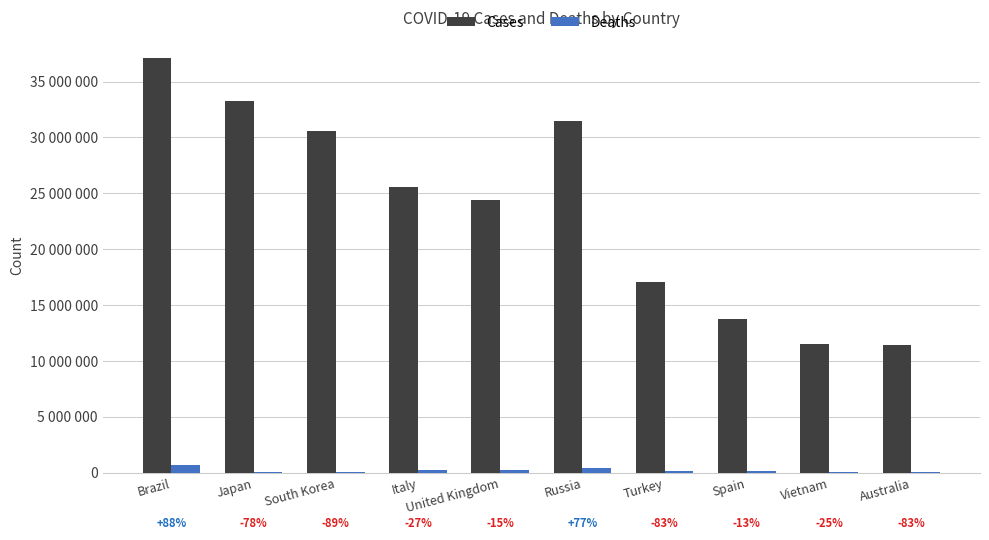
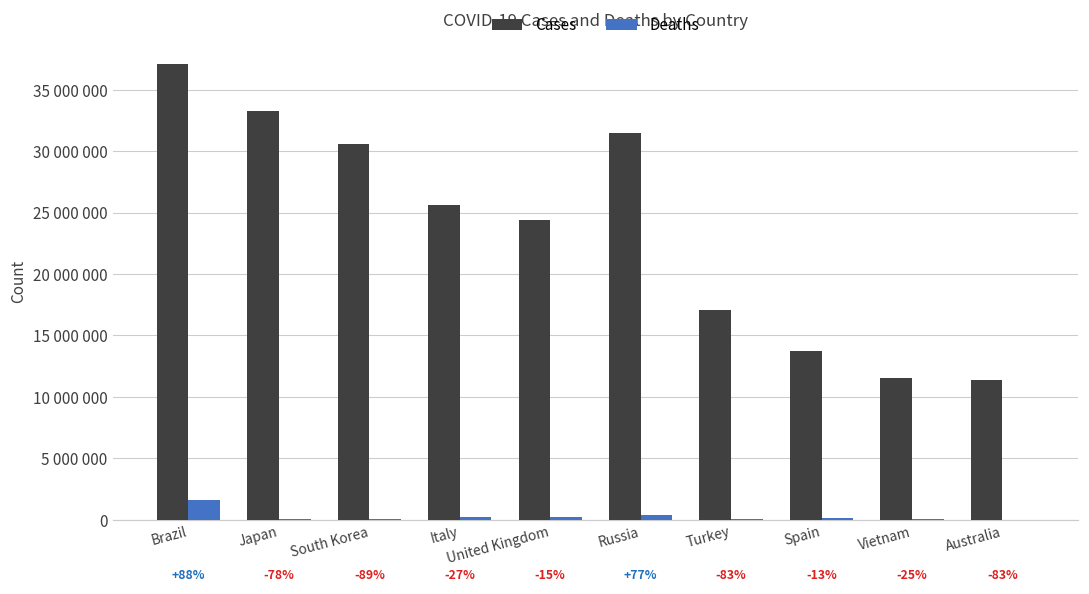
  {
    "Cases": {
      "Brazil": 37100000,
      "Japan": 33300000,
      "South Korea": 30600000,
      "Italy": 25600000,
      "United Kingdom": 24400000,
      "Russia": 31400000,
      "Turkey": 17000000,
      "Spain": 13800000,
      "Vietnam": 11500000,
      "Australia": 11400000
    },
    "Deaths": {
-     "Brazil": 700000,
+     "Brazil": 1600000,
      "Russia": 400000
    }
  }
